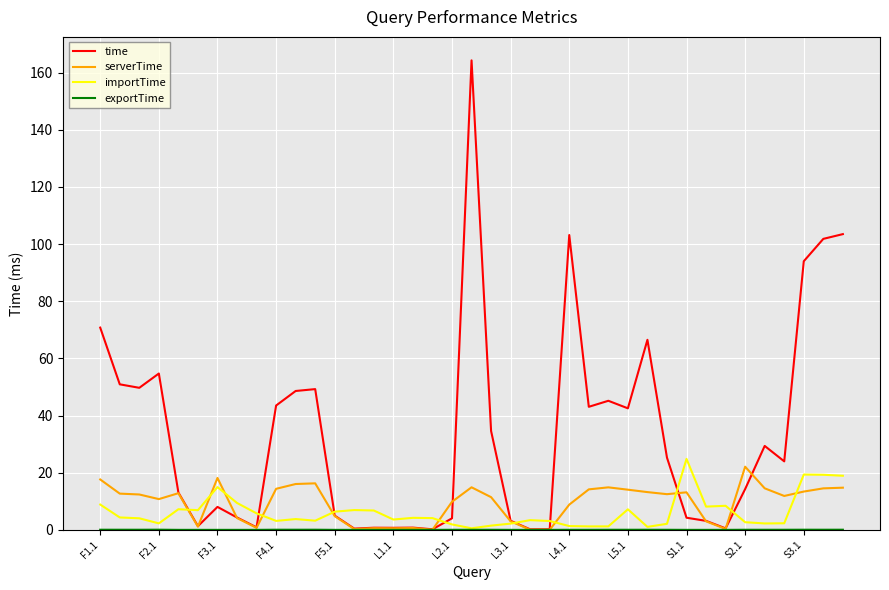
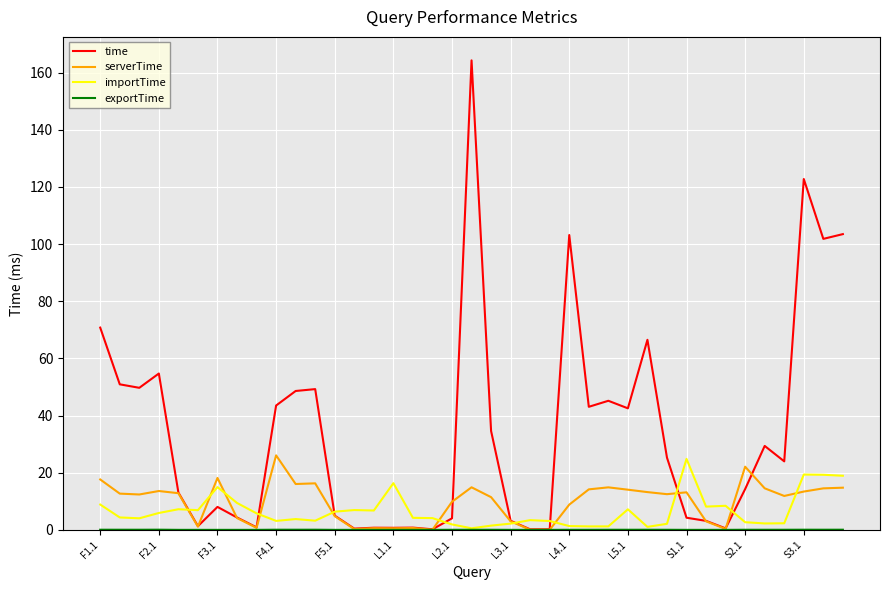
  {
    "time": {
      "F1.1": 71,
      "F2.1": 55,
      "F3.1": 8,
      "F4.1": 44,
      "L2.1": 4,
      "L4.1": 103,
      "L5.1": 43,
      "S1.1": 4,
      "S2.1": 14,
-     "S3.1": 94
+     "S3.1": 123
    },
    "serverTime": {
      "F1.1": 18,
-     "F2.1": 11,
+     "F2.1": 14,
      "F3.1": 18,
-     "F4.1": 14,
+     "F4.1": 26,
      "L2.1": 10,
      "L4.1": 9,
      "L5.1": 14,
      "S1.1": 13,
      "S2.1": 22,
      "S3.1": 13
    },
    "importTime": {
      "F1.1": 9,
-     "F2.1": 2,
+     "F2.1": 6,
      "F3.1": 15,
      "F4.1": 3,
      "F5.1": 6,
-     "L1.1": 4,
+     "L1.1": 16,
      "L2.1": 2,
      "L4.1": 1,
      "L5.1": 7,
      "S1.1": 25,
      "S2.1": 3,
      "S3.1": 19
    },
    "exportTime": {
      "F1.1": 0,
      "F2.1": 0,
      "F3.1": 0,
      "F4.1": 0,
      "F5.1": 0,
      "L2.1": 0,
      "L3.1": 0,
      "L4.1": 0,
      "L5.1": 0,
      "S1.1": 0,
      "S2.1": 0,
      "S3.1": 0
    }
  }
